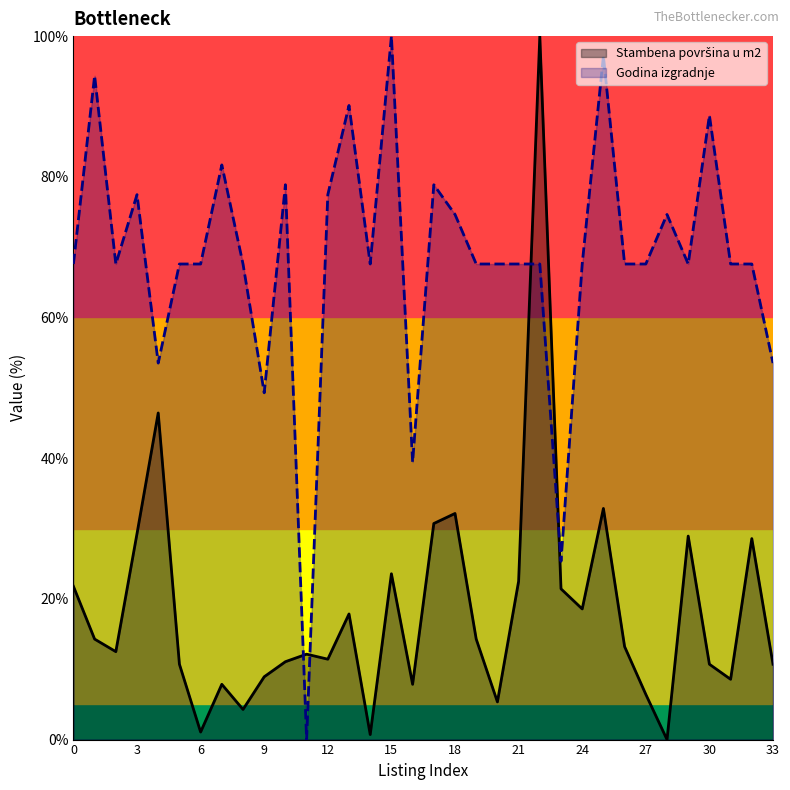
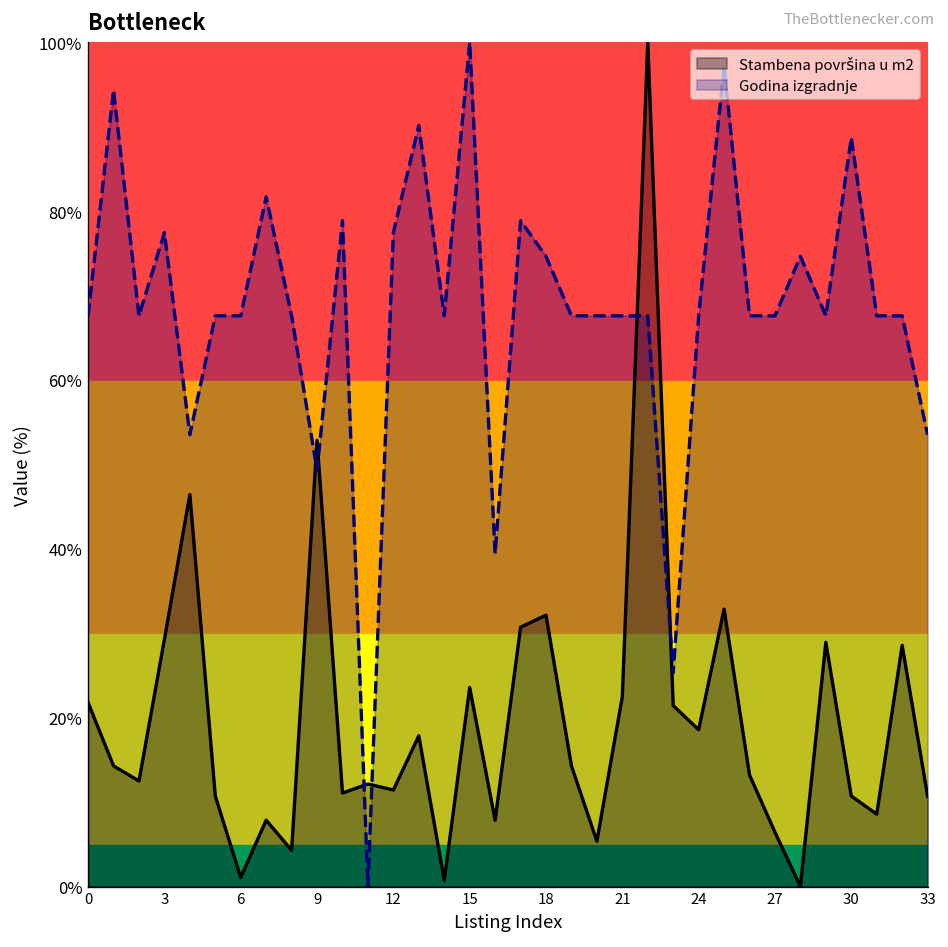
  {
    "Stambena površina u m2": {
      "0": "22%",
      "3": "29%",
      "6": "1%",
-     "9": "9%",
+     "9": "53%",
      "12": "11%",
      "15": "24%",
      "18": "32%",
      "21": "23%",
      "24": "19%",
      "27": "6%",
      "30": "11%",
      "33": "11%"
    },
    "Godina izgradnje": {
      "0": "68%",
      "3": "77%",
      "6": "68%",
      "9": "49%",
      "12": "77%",
      "15": "100%",
      "18": "75%",
      "21": "68%",
      "24": "68%",
      "27": "68%",
      "30": "89%",
      "33": "54%"
    }
  }
